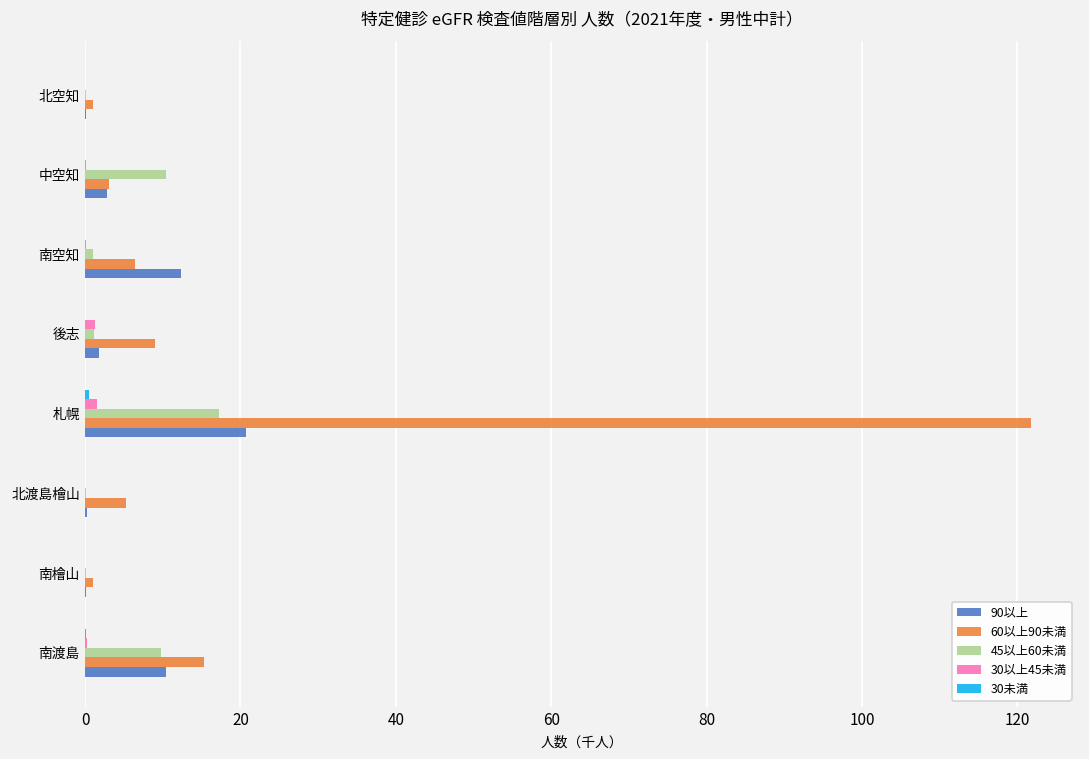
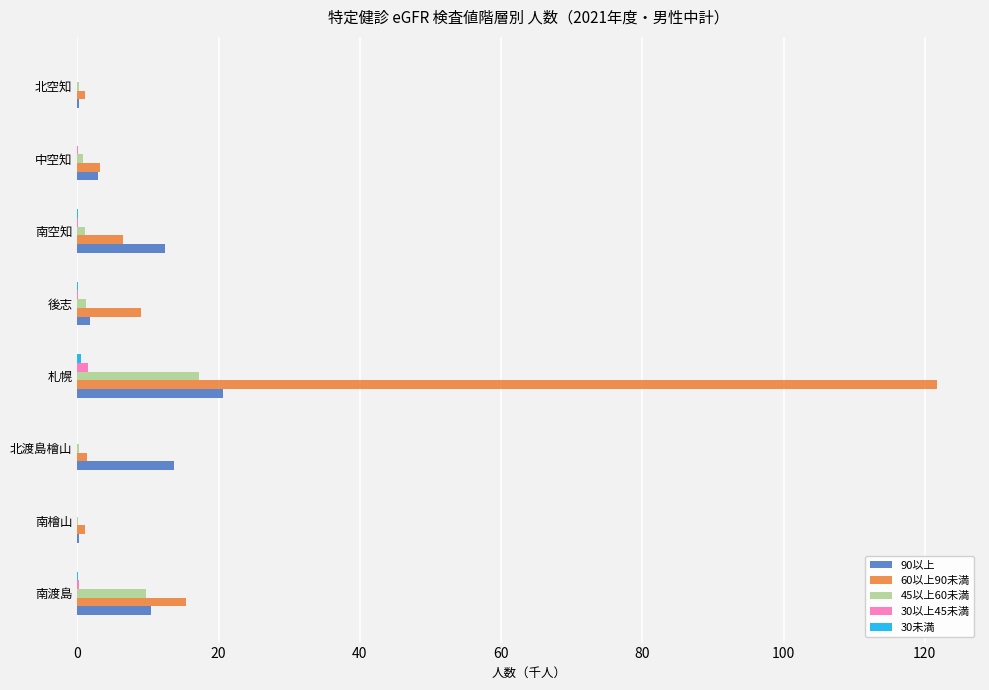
  {
    "90以上": {
      "中空知": 3,
      "南空知": 12,
      "後志": 2,
      "札幌": 21,
-     "北渡島檜山": 0,
+     "北渡島檜山": 14,
      "南渡島": 10
    },
    "60以上90未満": {
      "北空知": 1,
      "中空知": 3,
      "南空知": 6,
      "後志": 9,
      "札幌": 122,
-     "北渡島檜山": 5,
+     "北渡島檜山": 1,
      "南檜山": 1,
      "南渡島": 15
    },
    "45以上60未満": {
-     "中空知": 10,
+     "中空知": 1,
      "南空知": 1,
      "後志": 1,
      "札幌": 17,
      "南渡島": 10
    },
    "30以上45未満": {
-     "後志": 1,
+     "後志": 0,
      "札幌": 1
    },
    "30未満": {
      "北空知": 0,
      "札幌": 1,
      "北渡島檜山": 0,
      "南檜山": 0
    }
  }
